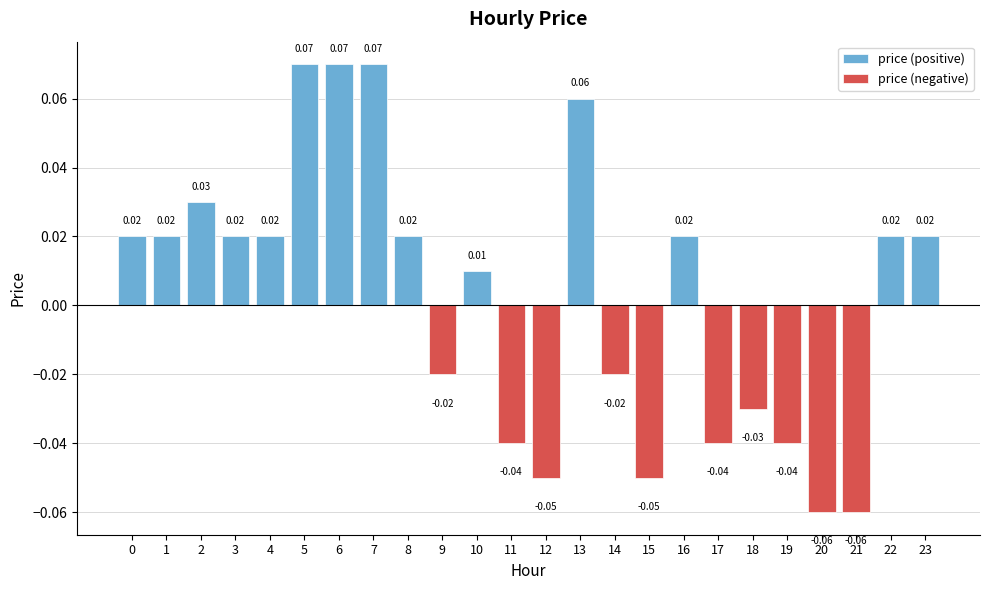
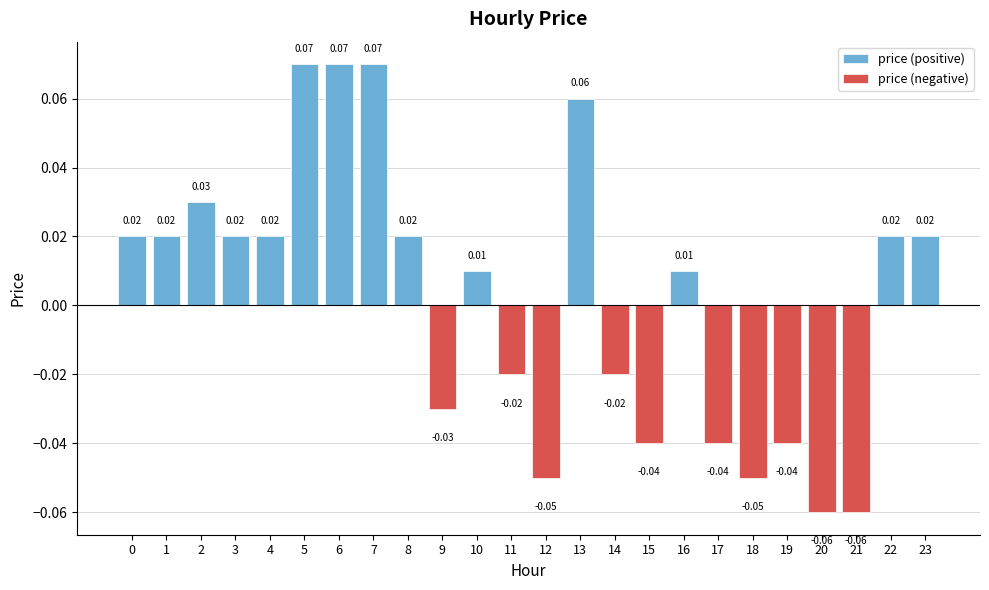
  {
    "price (positive)": {
      "0": 0.02,
      "1": 0.02,
      "2": 0.03,
      "3": 0.02,
      "4": 0.02,
      "5": 0.07,
      "6": 0.07,
      "7": 0.07,
      "8": 0.02,
      "10": 0.01,
      "13": 0.06,
-     "16": 0.02,
+     "16": 0.01,
      "22": 0.02,
      "23": 0.02
    },
    "price (negative)": {
-     "9": -0.02,
-     "11": -0.04,
+     "9": -0.03,
+     "11": -0.02,
      "12": -0.05,
      "14": -0.02,
-     "15": -0.05,
+     "15": -0.04,
      "17": -0.04,
-     "18": -0.03,
+     "18": -0.05,
      "19": -0.04,
      "20": -0.06,
      "21": -0.06
    }
  }
